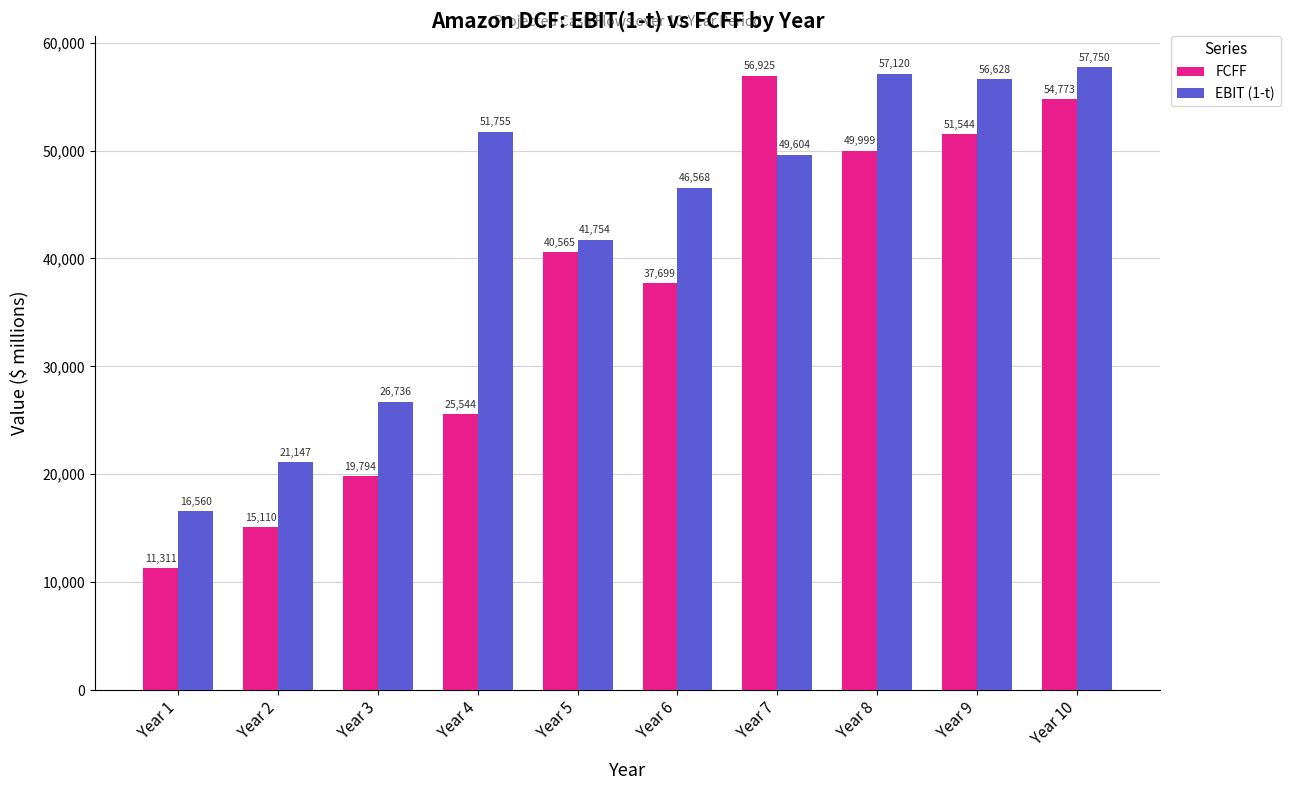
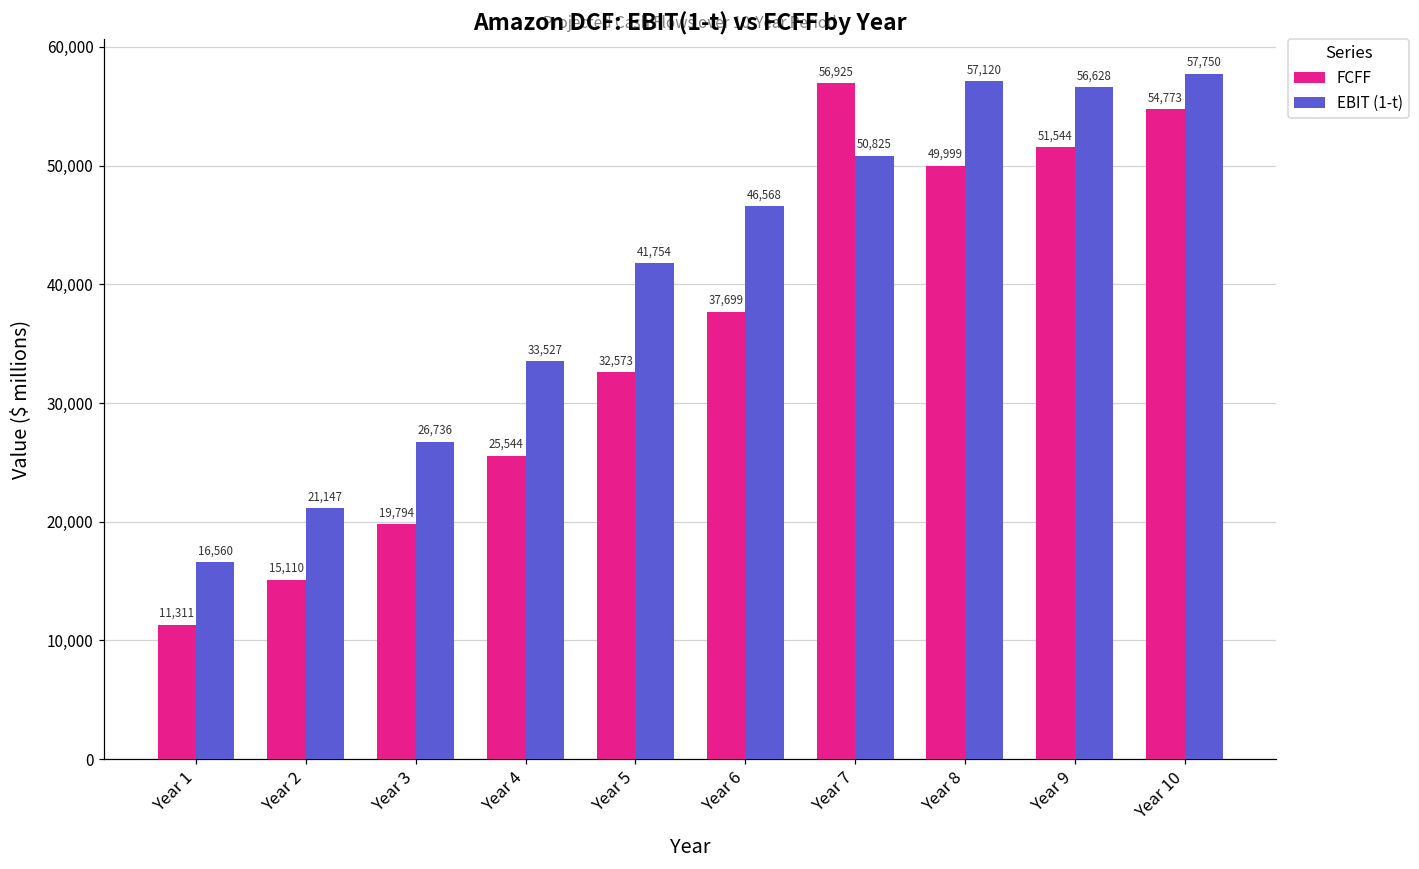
  {
    "FCFF": {
      "Year 1": "11,311",
      "Year 2": "15,110",
      "Year 3": "19,794",
      "Year 4": "25,544",
-     "Year 5": "40,565",
+     "Year 5": "32,573",
      "Year 6": "37,699",
      "Year 7": "56,925",
      "Year 8": "49,999",
      "Year 9": "51,544",
      "Year 10": "54,773"
    },
    "EBIT (1-t)": {
      "Year 1": "16,560",
      "Year 2": "21,147",
      "Year 3": "26,736",
-     "Year 4": "51,755",
+     "Year 4": "33,527",
      "Year 5": "41,754",
      "Year 6": "46,568",
-     "Year 7": "49,604",
+     "Year 7": "50,825",
      "Year 8": "57,120",
      "Year 9": "56,628",
      "Year 10": "57,750"
    }
  }
